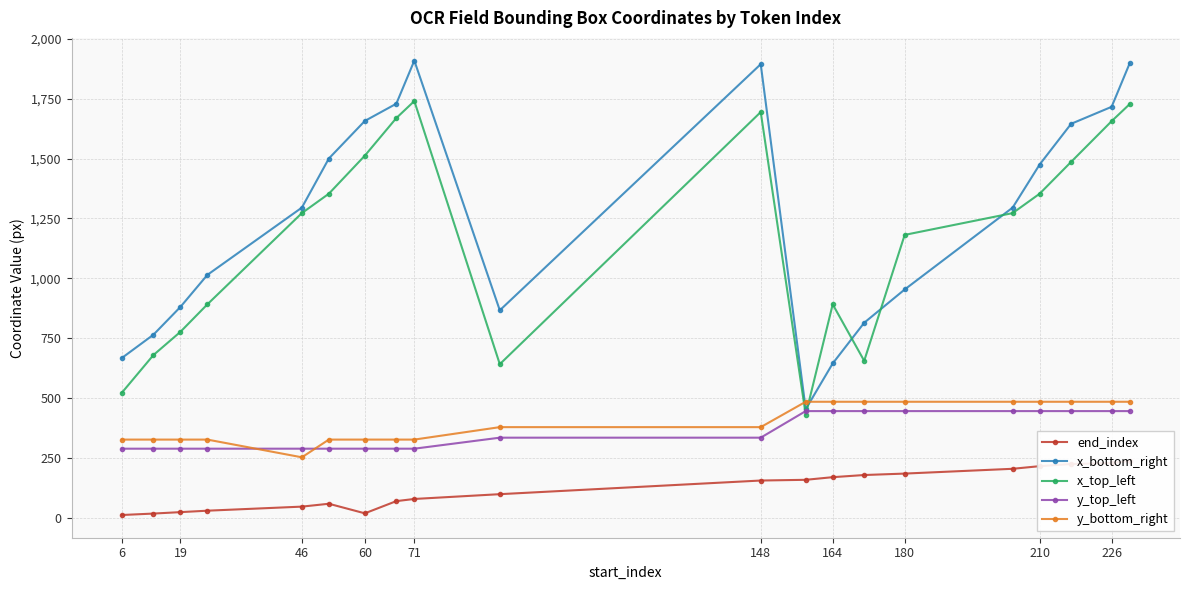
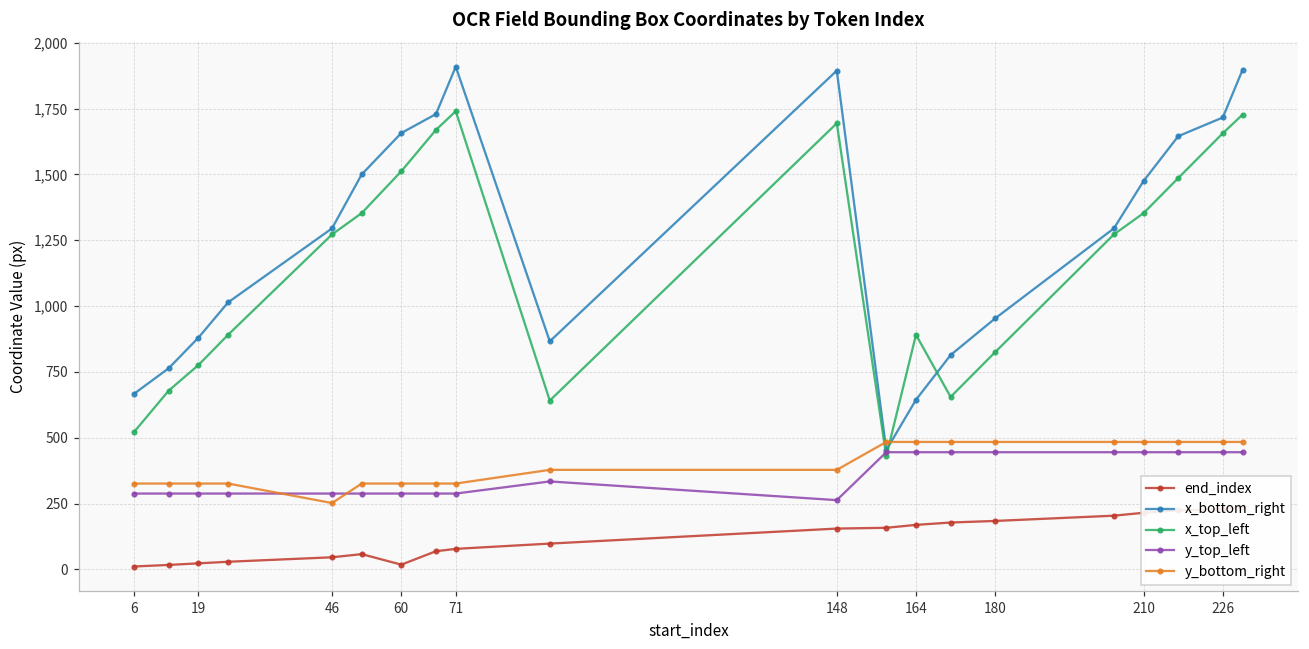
  {
    "end_index": {
      "6": "10",
      "19": "20",
      "46": "50",
      "60": "20",
      "71": "80",
      "148": "160",
      "164": "170",
      "180": "180"
    },
    "x_bottom_right": {
      "6": "670",
      "19": "880",
      "46": "1,300",
      "60": "1,660",
      "71": "1,910",
      "148": "1,890",
      "164": "640",
      "180": "950",
      "210": "1,480",
      "226": "1,720"
    },
    "x_top_left": {
      "6": "520",
      "19": "780",
      "46": "1,270",
      "60": "1,510",
      "71": "1,740",
      "148": "1,690",
      "164": "890",
-     "180": "1,180",
+     "180": "830",
      "210": "1,350",
      "226": "1,660"
    },
    "y_top_left": {
      "6": "290",
      "19": "290",
      "46": "290",
      "60": "290",
      "71": "290",
-     "148": "330",
+     "148": "260",
      "164": "450",
      "180": "450",
      "210": "450",
      "226": "450"
    },
    "y_bottom_right": {
      "6": "330",
      "19": "330",
      "46": "250",
      "60": "330",
      "71": "330",
      "148": "380",
      "164": "480",
      "180": "480",
      "210": "480",
      "226": "480"
    }
  }
